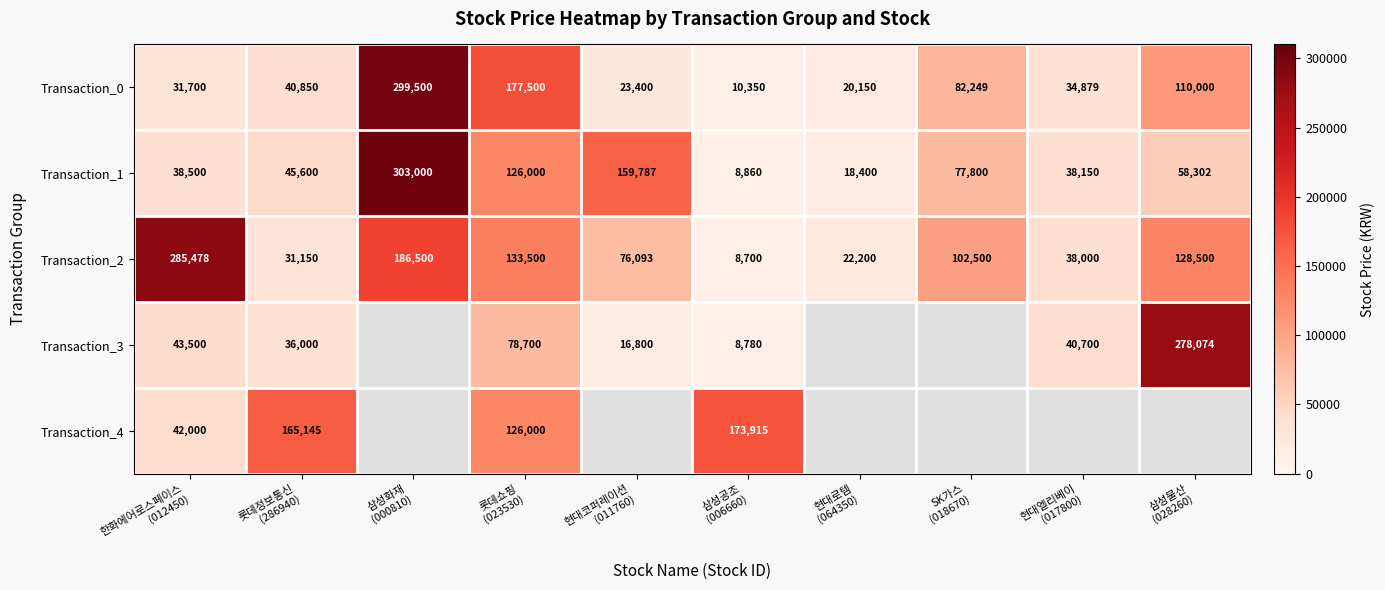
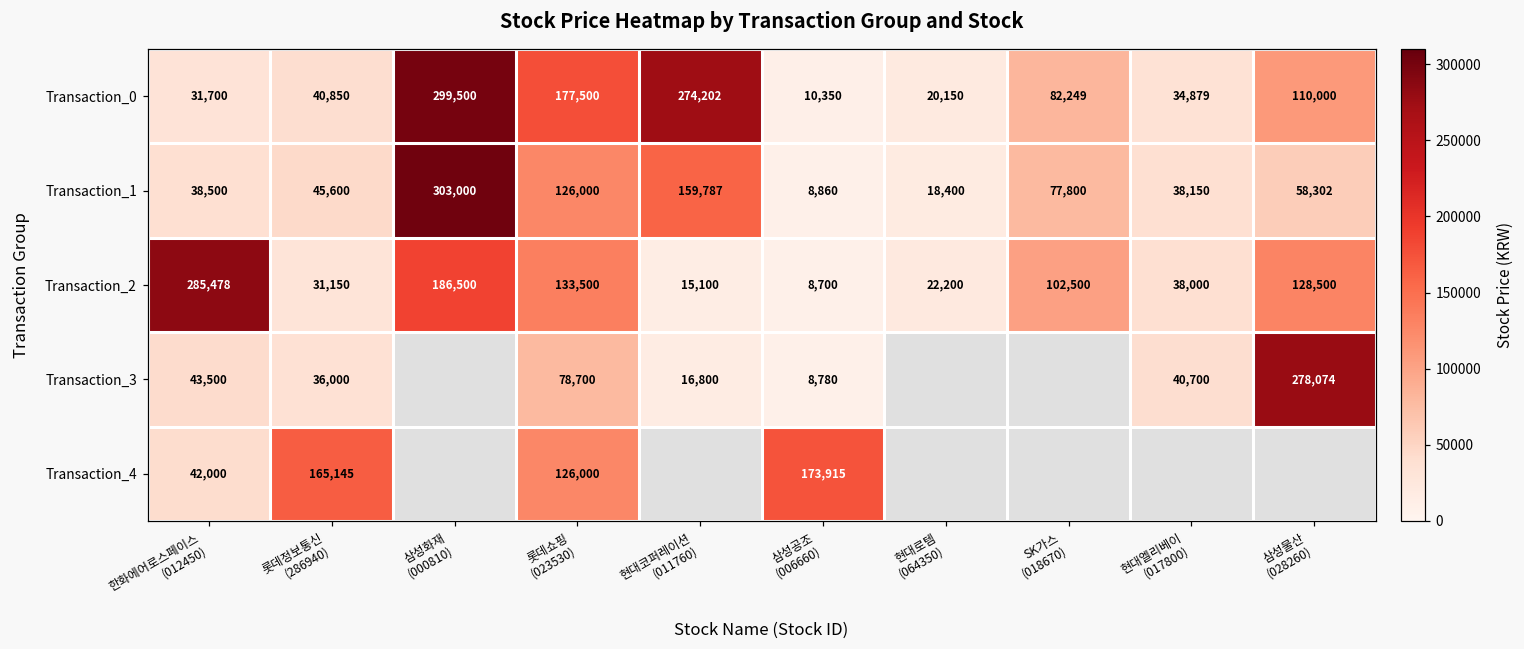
  {
    "Transaction_0": {
      "한화에어로스페이스 (012450)": "31,700",
      "롯데정보통신 (286940)": "40,850",
      "삼성화재 (000810)": "299,500",
      "롯데쇼핑 (023530)": "177,500",
-     "현대코퍼레이션 (011760)": "23,400",
+     "현대코퍼레이션 (011760)": "274,202",
      "삼성공조 (006660)": "10,350",
      "현대로템 (064350)": "20,150",
      "SK가스 (018670)": "82,249",
      "현대엘리베이 (017800)": "34,879",
      "삼성물산 (028260)": "110,000"
    },
    "Transaction_1": {
      "한화에어로스페이스 (012450)": "38,500",
      "롯데정보통신 (286940)": "45,600",
      "삼성화재 (000810)": "303,000",
      "롯데쇼핑 (023530)": "126,000",
      "현대코퍼레이션 (011760)": "159,787",
      "삼성공조 (006660)": "8,860",
      "현대로템 (064350)": "18,400",
      "SK가스 (018670)": "77,800",
      "현대엘리베이 (017800)": "38,150",
      "삼성물산 (028260)": "58,302"
    },
    "Transaction_2": {
      "한화에어로스페이스 (012450)": "285,478",
      "롯데정보통신 (286940)": "31,150",
      "삼성화재 (000810)": "186,500",
      "롯데쇼핑 (023530)": "133,500",
-     "현대코퍼레이션 (011760)": "76,093",
+     "현대코퍼레이션 (011760)": "15,100",
      "삼성공조 (006660)": "8,700",
      "현대로템 (064350)": "22,200",
      "SK가스 (018670)": "102,500",
      "현대엘리베이 (017800)": "38,000",
      "삼성물산 (028260)": "128,500"
    },
    "Transaction_3": {
      "한화에어로스페이스 (012450)": "43,500",
      "롯데정보통신 (286940)": "36,000",
      "롯데쇼핑 (023530)": "78,700",
      "현대코퍼레이션 (011760)": "16,800",
      "삼성공조 (006660)": "8,780",
      "현대엘리베이 (017800)": "40,700",
      "삼성물산 (028260)": "278,074"
    },
    "Transaction_4": {
      "한화에어로스페이스 (012450)": "42,000",
      "롯데정보통신 (286940)": "165,145",
      "롯데쇼핑 (023530)": "126,000",
      "삼성공조 (006660)": "173,915"
    }
  }
